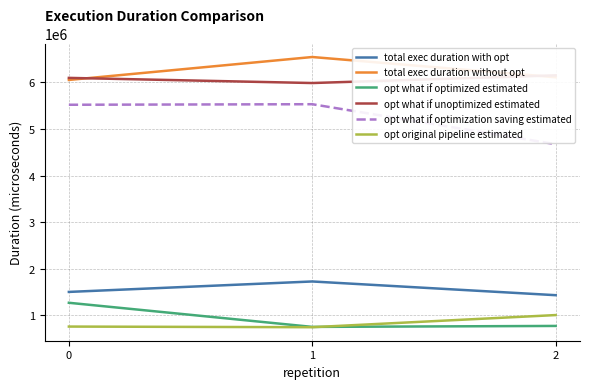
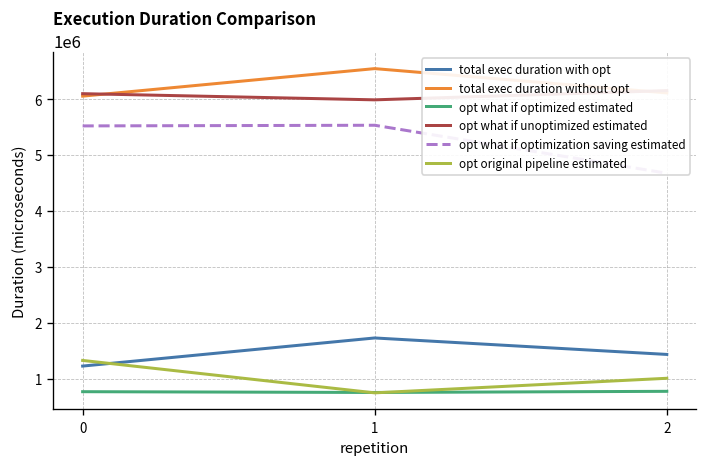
  {
    "total exec duration with opt": {
-     "0": 1500000,
+     "0": 1200000,
      "1": 1700000,
      "2": 1400000
    },
    "total exec duration without opt": {
      "1": 6500000
    },
    "opt what if optimized estimated": {
-     "0": 1300000,
+     "0": 800000,
      "2": 800000
    },
    "opt what if unoptimized estimated": {
      "1": 6000000
    },
    "opt what if optimization saving estimated": {
      "0": 5500000,
      "1": 5500000,
      "2": 4700000
    },
    "opt original pipeline estimated": {
-     "0": 800000,
+     "0": 1300000,
      "2": 1000000
    }
  }
